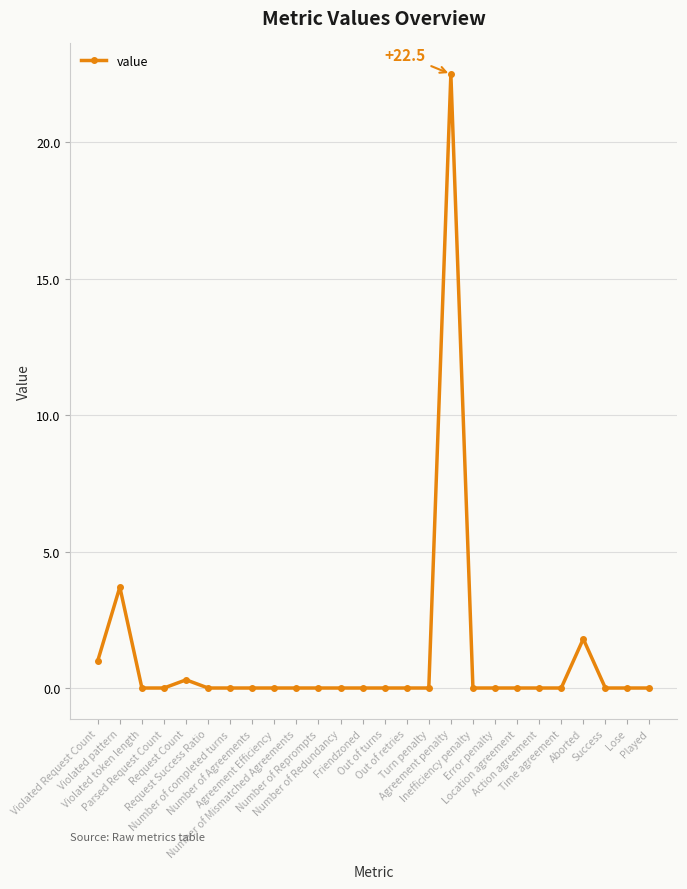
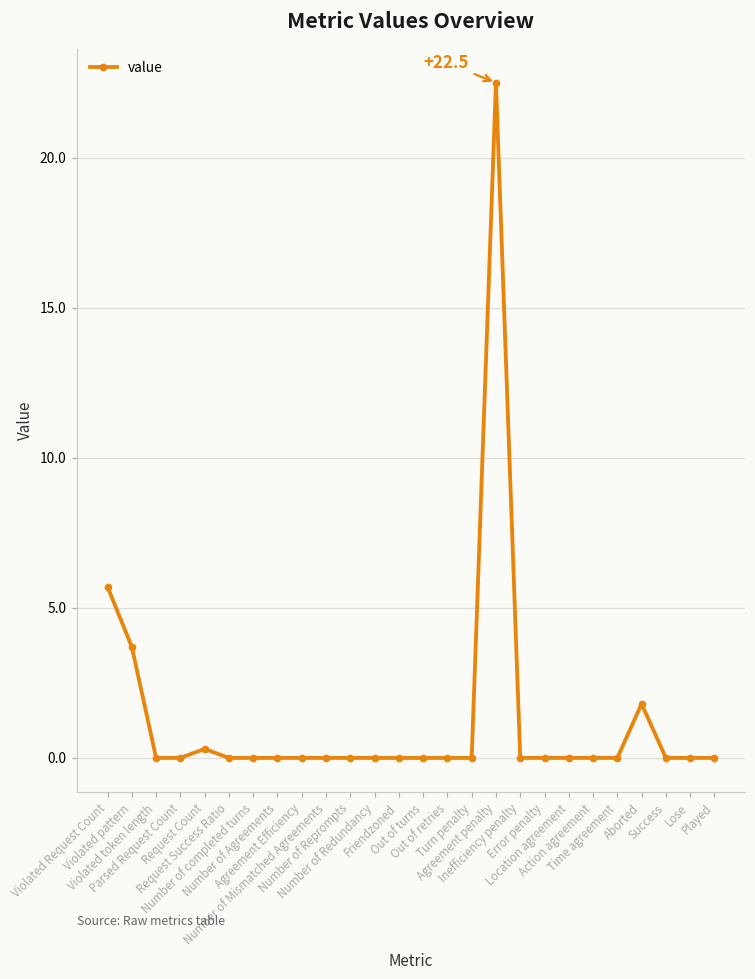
  {
-   "Violated Request Count": 1.0,
+   "Violated Request Count": 5.7,
    "Violated pattern": 3.7,
    "Violated token length": 0.0,
    "Parsed Request Count": 0.0,
    "Request Count": 0.3,
    "Request Success Ratio": 0.0,
    "Number of completed turns": 0.0,
    "Number of Agreements": 0.0,
    "Agreement Efficiency": 0.0,
    "Number of Mismatched Agreements": 0.0,
    "Number of Reprompts": 0.0,
    "Number of Redundancy": 0.0,
    "Friendzoned": 0.0,
    "Out of turns": 0.0,
    "Out of retries": 0.0,
    "Turn penalty": 0.0,
    "Inefficiency penalty": 0.0,
    "Error penalty": 0.0,
    "Location agreement": 0.0,
    "Action agreement": 0.0,
    "Time agreement": 0.0,
    "Aborted": 1.8,
    "Success": 0.0,
    "Lose": 0.0,
    "Played": 0.0
  }
